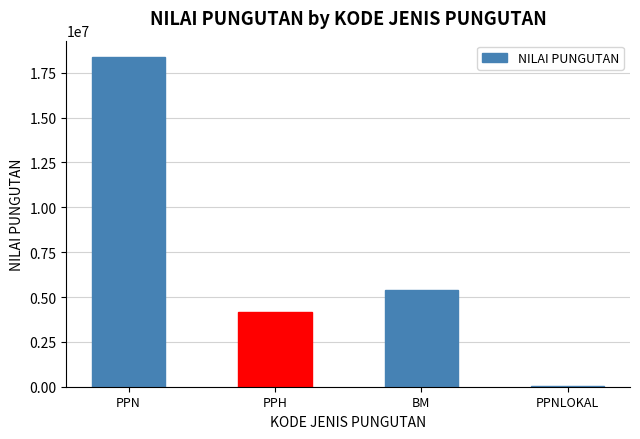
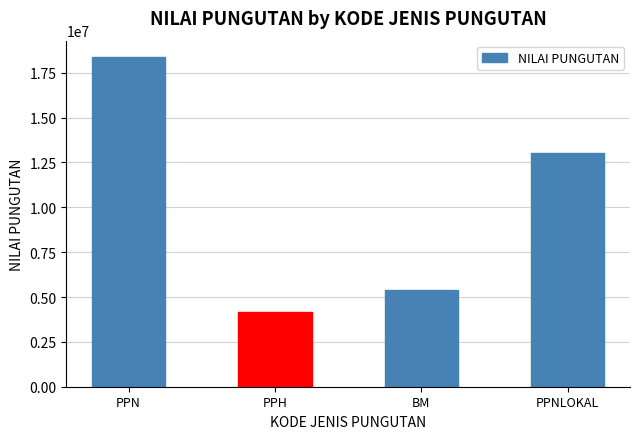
  {
    "PPN": 18400000,
    "PPH": 4200000,
    "BM": 5400000,
-   "PPNLOKAL": 0
+   "PPNLOKAL": 13000000
  }
